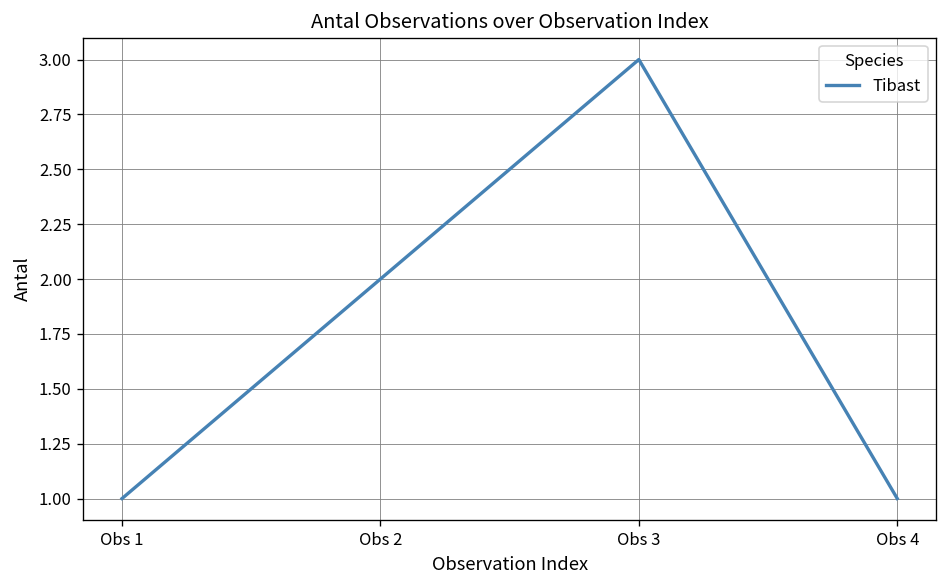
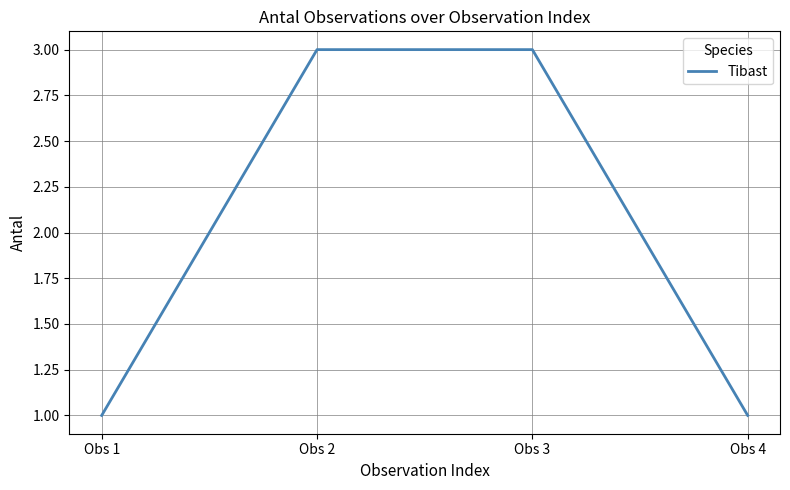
  {
    "Obs 1": 1,
-   "Obs 2": 2,
+   "Obs 2": 3,
    "Obs 3": 3,
    "Obs 4": 1
  }
